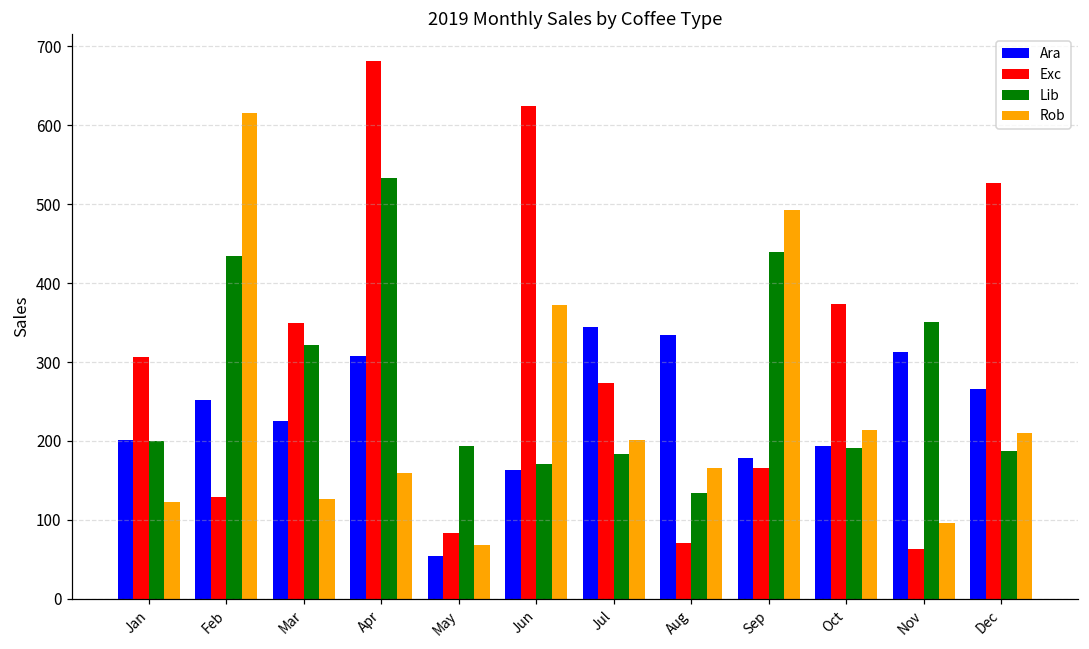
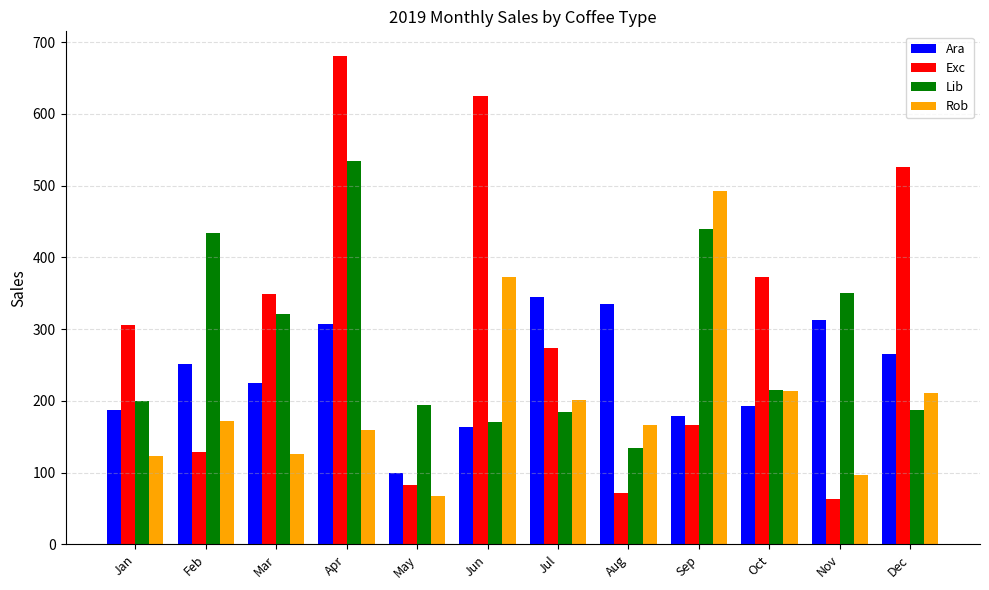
  {
    "Ara": {
-     "Jan": 200,
+     "Jan": 190,
      "Feb": 250,
      "Mar": 220,
      "Apr": 310,
-     "May": 50,
+     "May": 100,
      "Jun": 160,
      "Jul": 350,
      "Aug": 330,
      "Sep": 180,
      "Oct": 190,
      "Nov": 310,
      "Dec": 270
    },
    "Exc": {
      "Jan": 310,
      "Feb": 130,
      "Mar": 350,
      "Apr": 680,
      "May": 80,
      "Jun": 620,
      "Jul": 270,
      "Aug": 70,
      "Sep": 170,
      "Oct": 370,
      "Nov": 60,
      "Dec": 530
    },
    "Lib": {
      "Jan": 200,
      "Feb": 430,
      "Mar": 320,
      "Apr": 530,
      "May": 190,
      "Jun": 170,
      "Jul": 180,
      "Aug": 130,
      "Sep": 440,
-     "Oct": 190,
+     "Oct": 220,
      "Nov": 350,
      "Dec": 190
    },
    "Rob": {
      "Jan": 120,
-     "Feb": 620,
+     "Feb": 170,
      "Mar": 130,
      "Apr": 160,
      "May": 70,
      "Jun": 370,
      "Jul": 200,
      "Aug": 170,
      "Sep": 490,
      "Oct": 210,
      "Nov": 100,
      "Dec": 210
    }
  }
